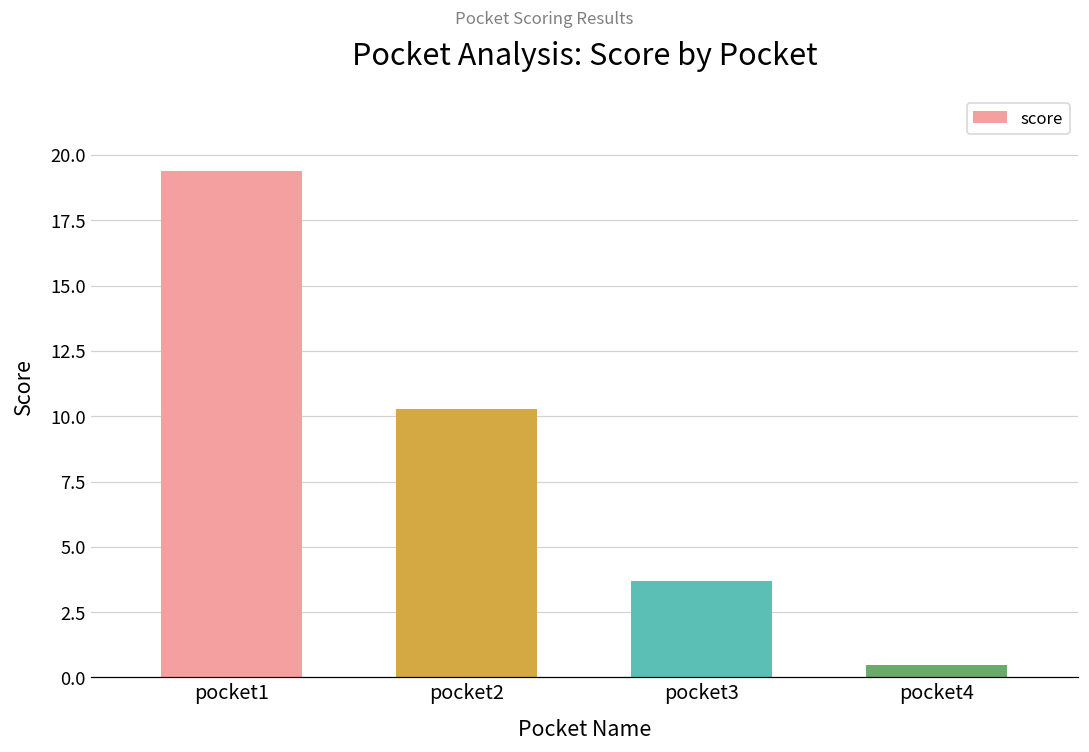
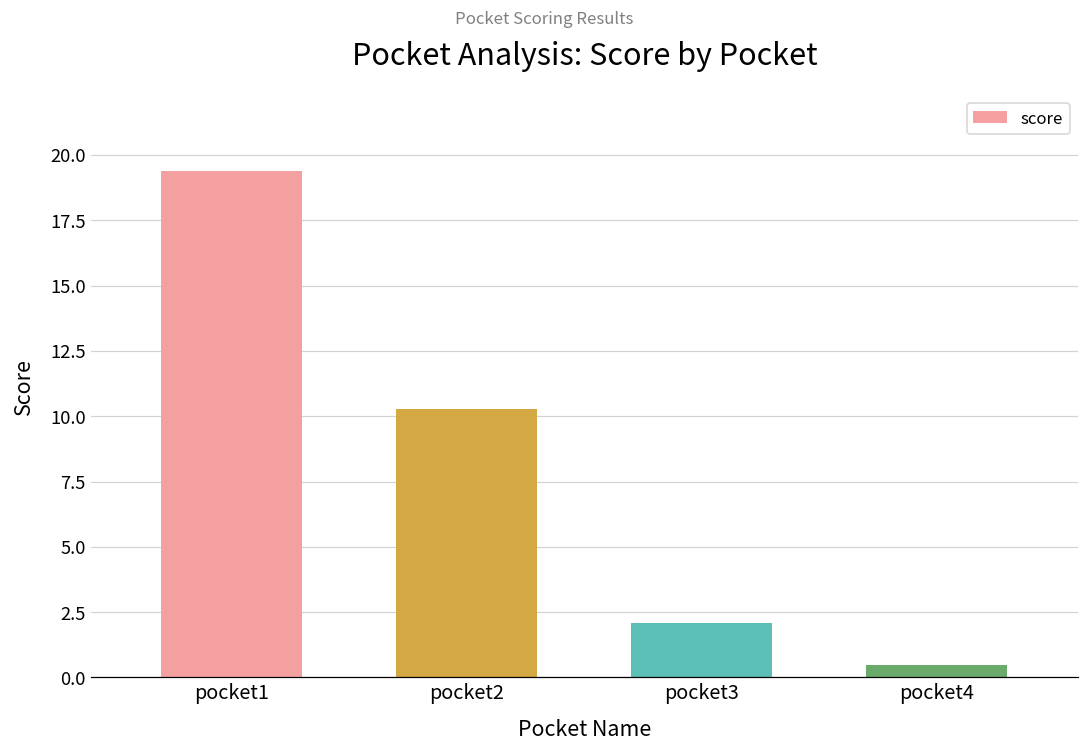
  {
    "pocket1": 19.4,
    "pocket2": 10.3,
-   "pocket3": 3.7,
+   "pocket3": 2.1,
    "pocket4": 0.5
  }
